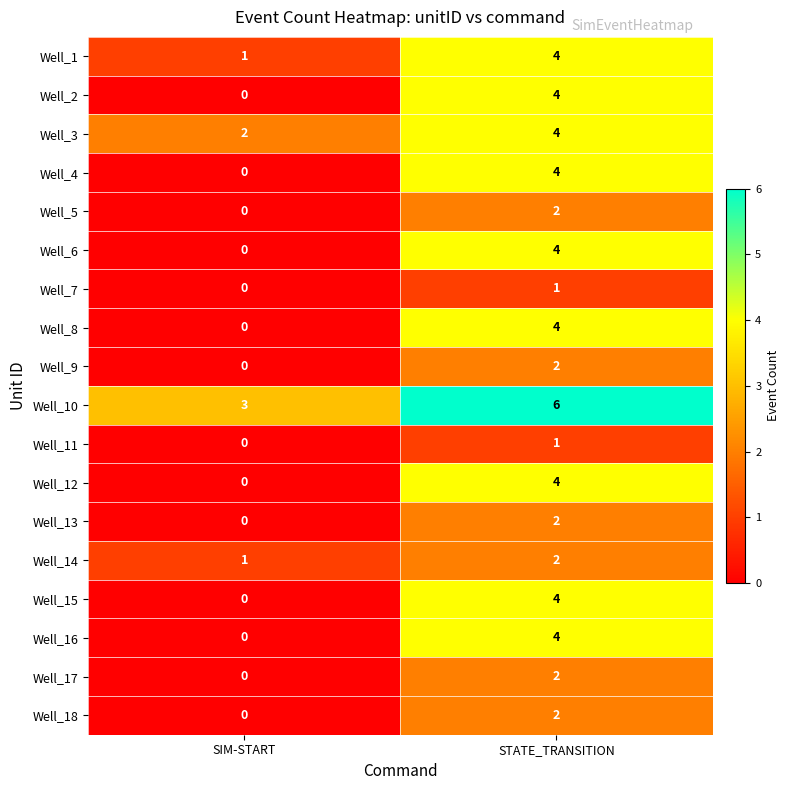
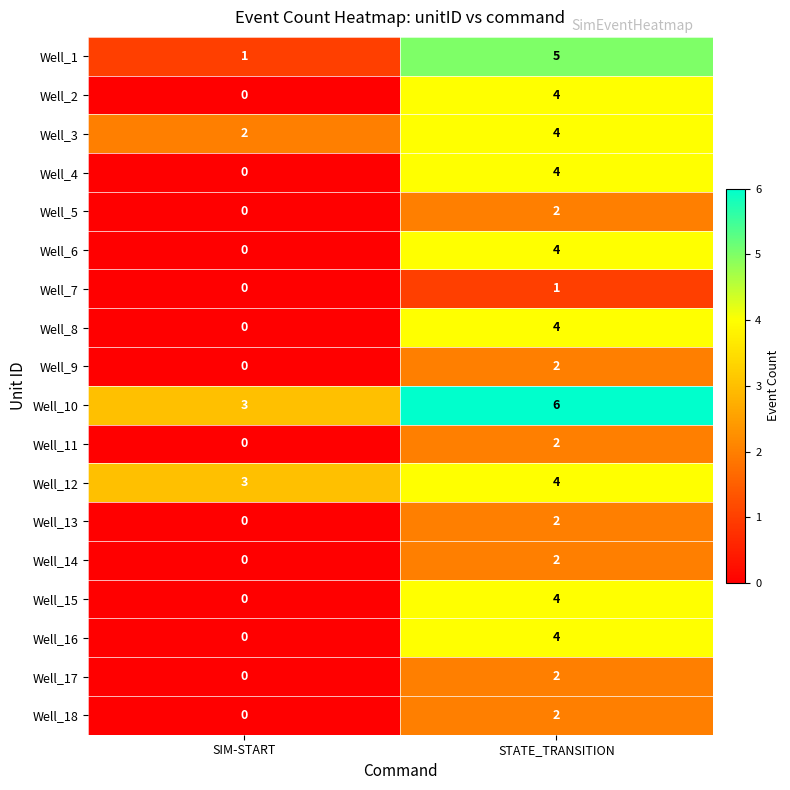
  {
    "Well_1": {
      "SIM-START": 1,
-     "STATE_TRANSITION": 4
+     "STATE_TRANSITION": 5
    },
    "Well_2": {
      "SIM-START": 0,
      "STATE_TRANSITION": 4
    },
    "Well_3": {
      "SIM-START": 2,
      "STATE_TRANSITION": 4
    },
    "Well_4": {
      "SIM-START": 0,
      "STATE_TRANSITION": 4
    },
    "Well_5": {
      "SIM-START": 0,
      "STATE_TRANSITION": 2
    },
    "Well_6": {
      "SIM-START": 0,
      "STATE_TRANSITION": 4
    },
    "Well_7": {
      "SIM-START": 0,
      "STATE_TRANSITION": 1
    },
    "Well_8": {
      "SIM-START": 0,
      "STATE_TRANSITION": 4
    },
    "Well_9": {
      "SIM-START": 0,
      "STATE_TRANSITION": 2
    },
    "Well_10": {
      "SIM-START": 3,
      "STATE_TRANSITION": 6
    },
    "Well_11": {
      "SIM-START": 0,
-     "STATE_TRANSITION": 1
+     "STATE_TRANSITION": 2
    },
    "Well_12": {
-     "SIM-START": 0,
+     "SIM-START": 3,
      "STATE_TRANSITION": 4
    },
    "Well_13": {
      "SIM-START": 0,
      "STATE_TRANSITION": 2
    },
    "Well_14": {
-     "SIM-START": 1,
+     "SIM-START": 0,
      "STATE_TRANSITION": 2
    },
    "Well_15": {
      "SIM-START": 0,
      "STATE_TRANSITION": 4
    },
    "Well_16": {
      "SIM-START": 0,
      "STATE_TRANSITION": 4
    },
    "Well_17": {
      "SIM-START": 0,
      "STATE_TRANSITION": 2
    },
    "Well_18": {
      "SIM-START": 0,
      "STATE_TRANSITION": 2
    }
  }
